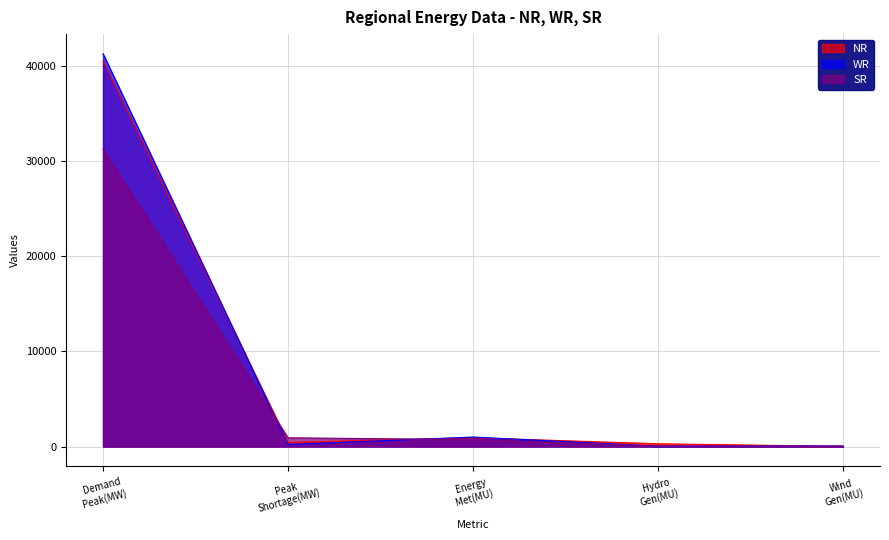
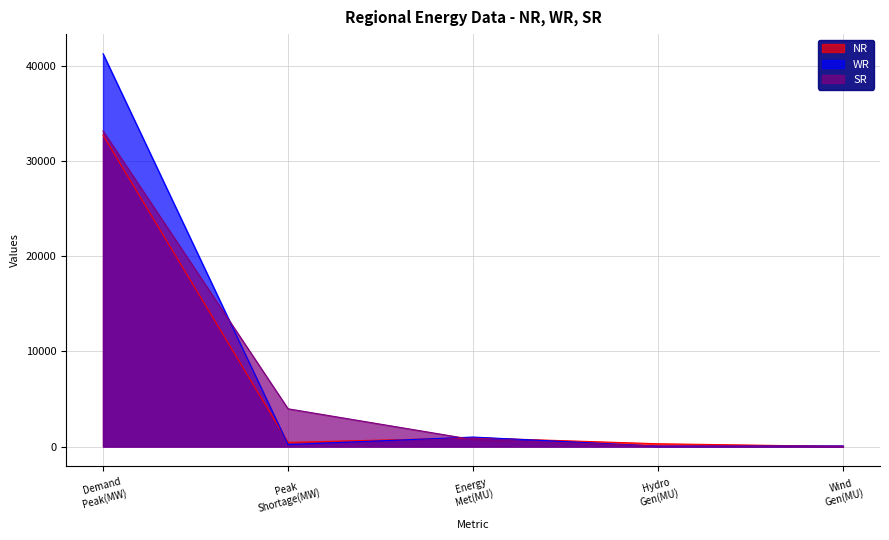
  {
    "NR": {
-     "Demand Peak(MW)": 41000
+     "Demand Peak(MW)": 33000
    },
    "WR": {
      "Demand Peak(MW)": 41000
    },
    "SR": {
-     "Demand Peak(MW)": 31000,
-     "Peak Shortage(MW)": 1000
+     "Demand Peak(MW)": 33000,
+     "Peak Shortage(MW)": 4000
    }
  }
